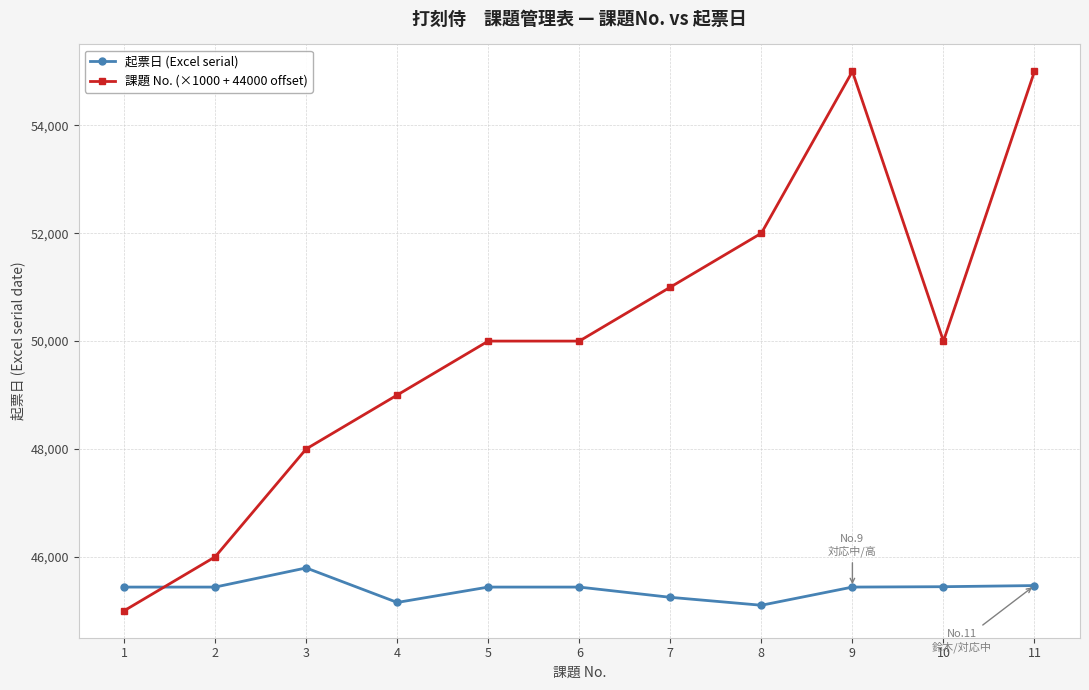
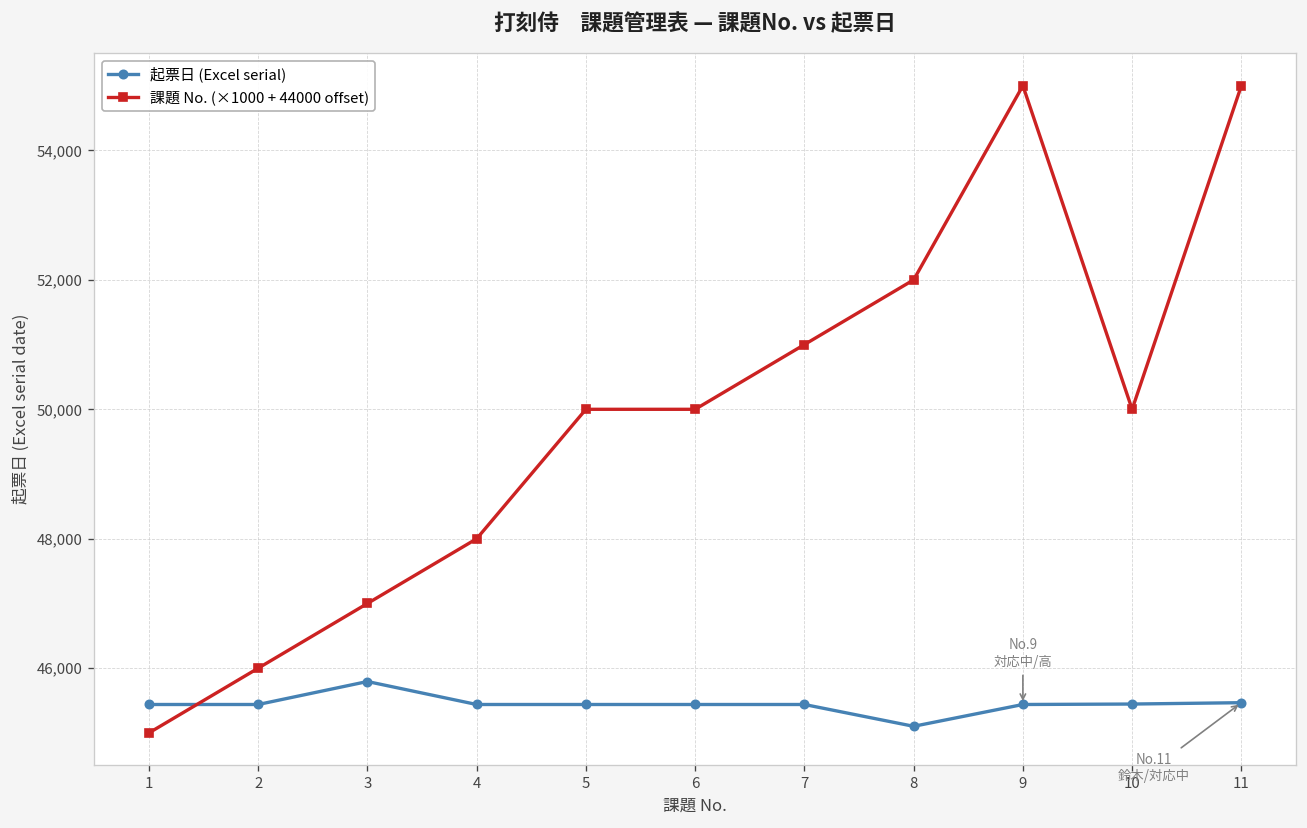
  {
    "起票日 (Excel serial)": {
      "1": "45,400",
      "2": "45,400",
      "3": "45,800",
-     "4": "45,200",
+     "4": "45,400",
      "5": "45,400",
      "6": "45,400",
-     "7": "45,200",
+     "7": "45,400",
      "8": "45,100",
      "11": "45,500"
    },
    "課題 No. (×1000 + 44000 offset)": {
      "1": "45,000",
      "2": "46,000",
-     "3": "48,000",
-     "4": "49,000",
+     "3": "47,000",
+     "4": "48,000",
      "5": "50,000",
      "6": "50,000",
      "7": "51,000",
      "8": "52,000",
      "9": "55,000",
      "10": "50,000",
      "11": "55,000"
    }
  }
